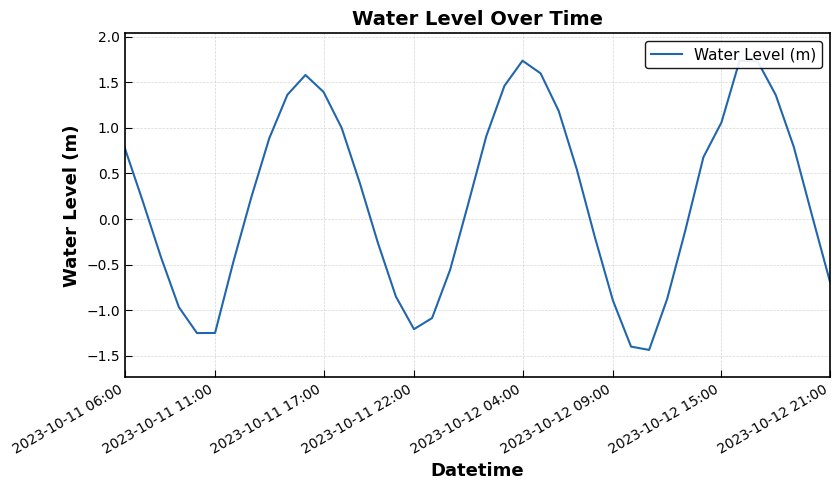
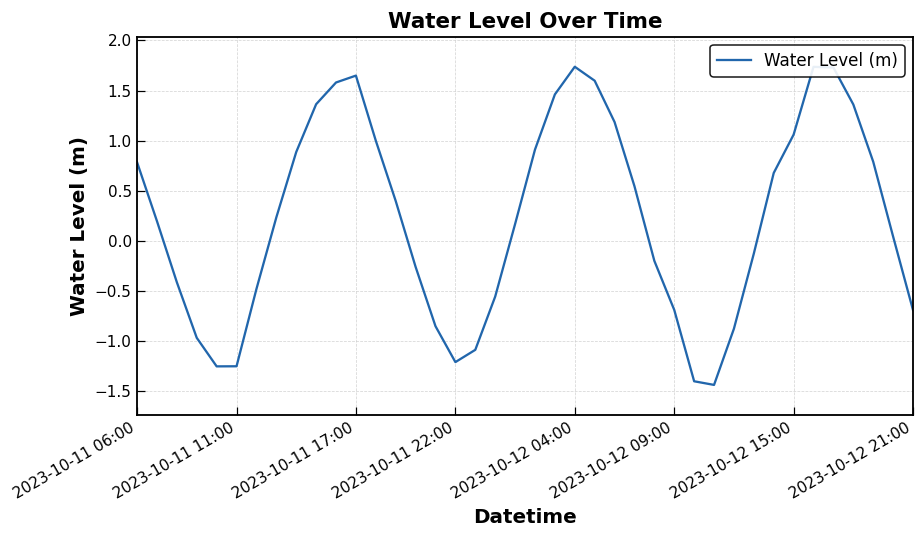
  {
    "2023-10-11 06:00": 0.8,
    "2023-10-11 11:00": -1.2,
-   "2023-10-11 17:00": 1.4,
+   "2023-10-11 17:00": 1.6,
    "2023-10-11 22:00": -1.2,
    "2023-10-12 04:00": 1.7,
-   "2023-10-12 09:00": -0.9,
+   "2023-10-12 09:00": -0.7,
    "2023-10-12 15:00": 1.1,
    "2023-10-12 21:00": -0.7
  }
